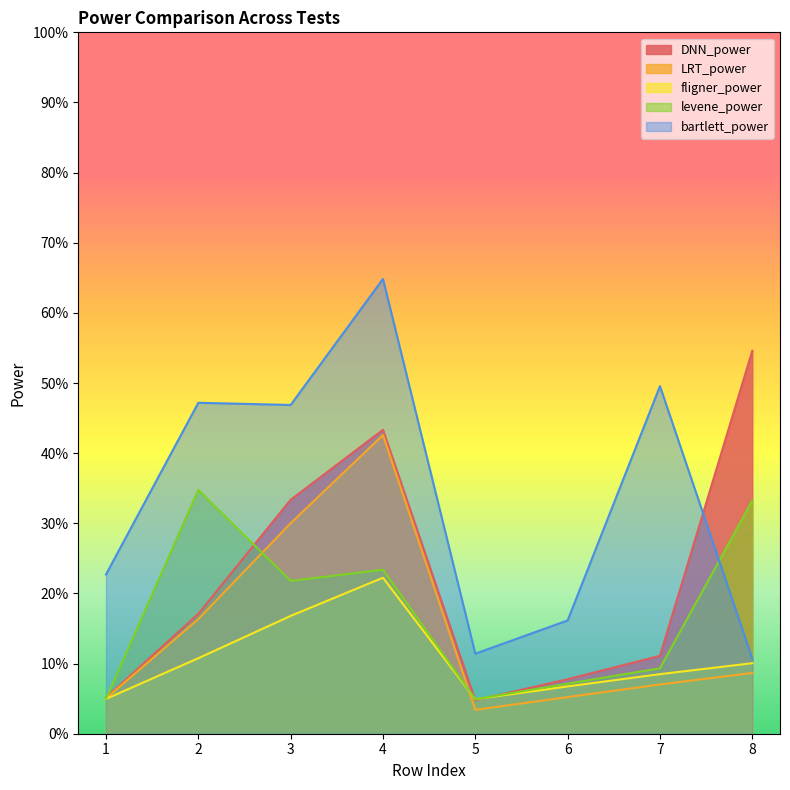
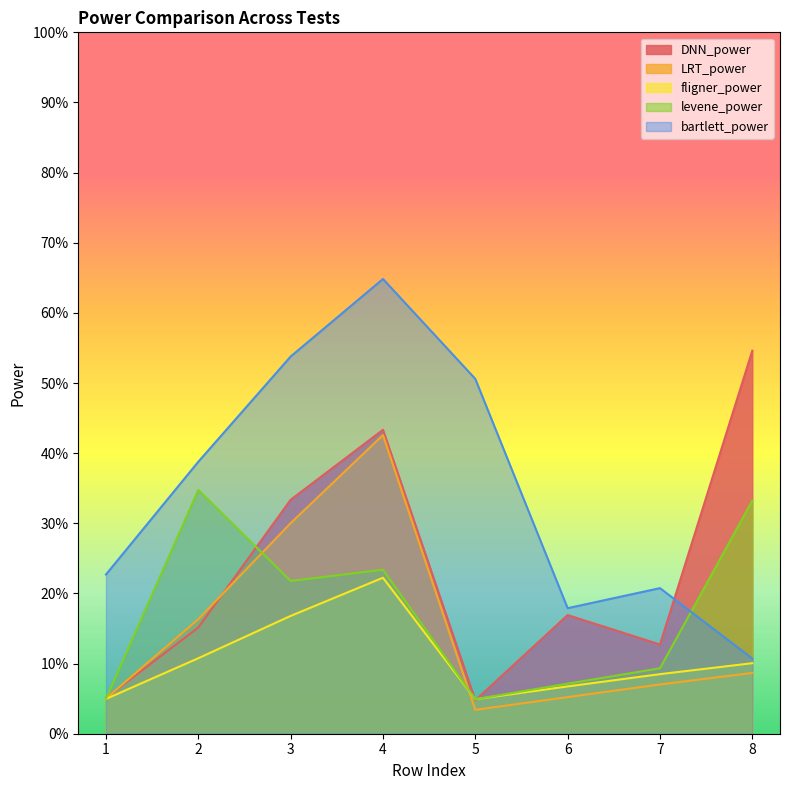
  {
    "DNN_power": {
-     "2": "17%",
+     "2": "15%",
      "3": "33%",
      "4": "43%",
-     "6": "8%",
-     "7": "11%",
+     "6": "17%",
+     "7": "13%",
      "8": "55%"
    },
    "levene_power": {
      "2": "35%",
      "3": "22%",
      "4": "23%",
      "6": "7%",
      "7": "9%",
      "8": "33%"
    },
    "bartlett_power": {
      "1": "23%",
-     "2": "47%",
-     "3": "47%",
+     "2": "39%",
+     "3": "54%",
      "4": "65%",
-     "5": "11%",
-     "6": "16%",
-     "7": "50%",
+     "5": "51%",
+     "6": "18%",
+     "7": "21%",
      "8": "11%"
    }
  }
